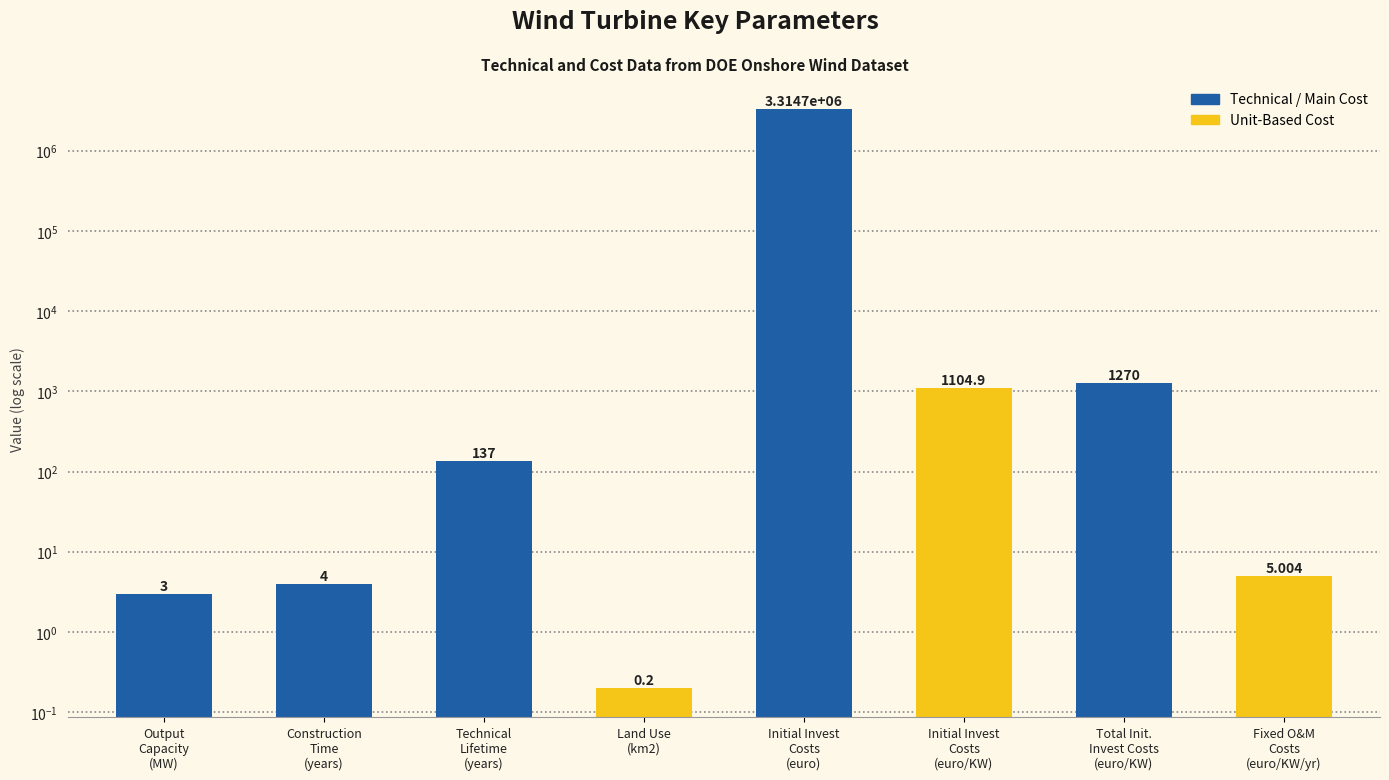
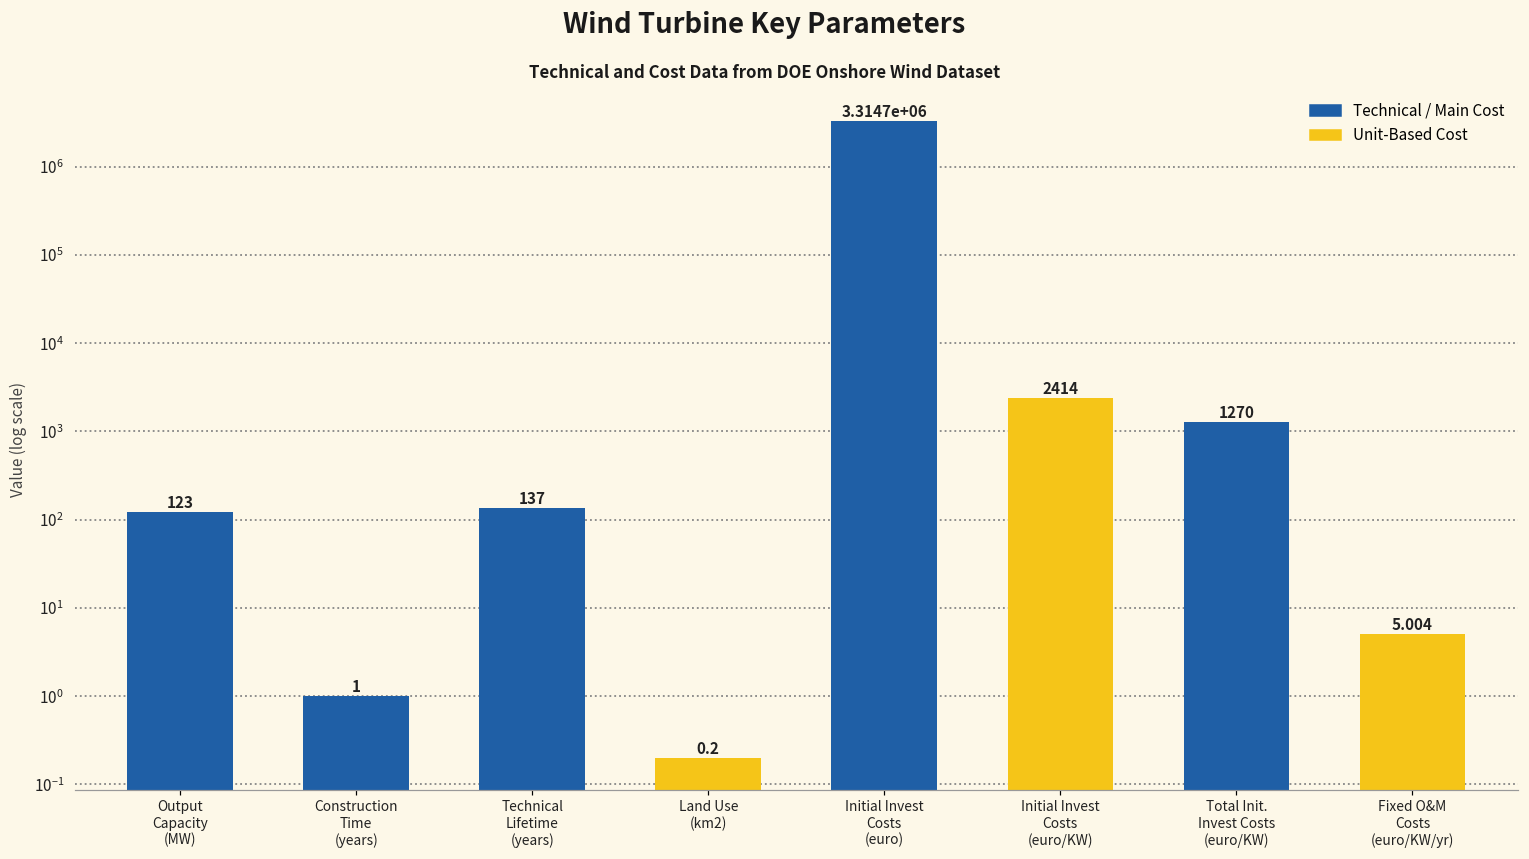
  {
-   "Output Capacity (MW)": "3",
-   "Construction Time (years)": "4",
+   "Output Capacity (MW)": "123",
+   "Construction Time (years)": "1",
    "Technical Lifetime (years)": "137",
    "Land Use (km2)": "0.2",
    "Initial Invest Costs (euro)": "3.3147e+06",
-   "Initial Invest Costs (euro/KW)": "1104.9",
+   "Initial Invest Costs (euro/KW)": "2414",
    "Total Init. Invest Costs (euro/KW)": "1270",
    "Fixed O&M Costs (euro/KW/yr)": "5.004"
  }
